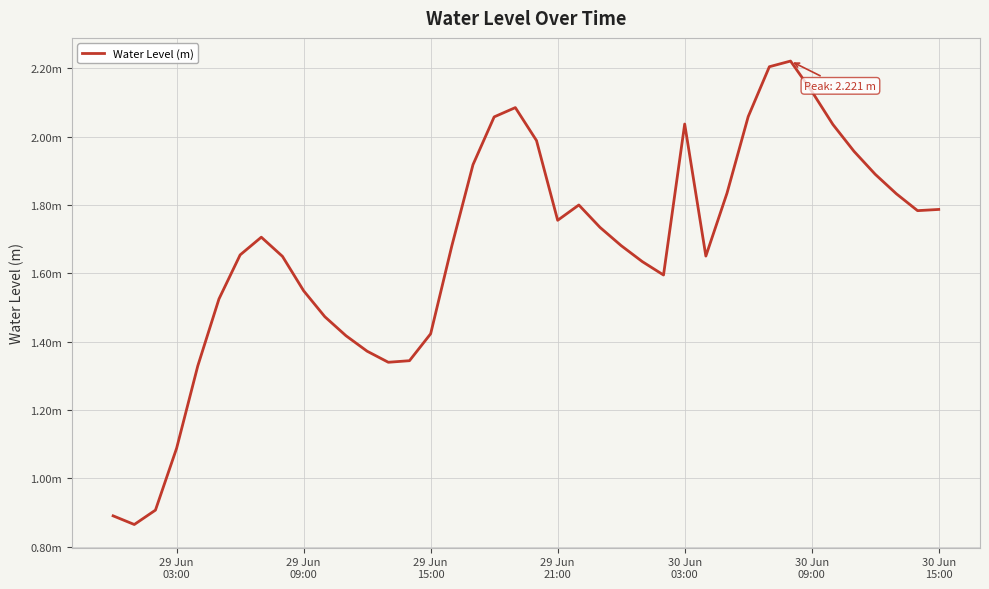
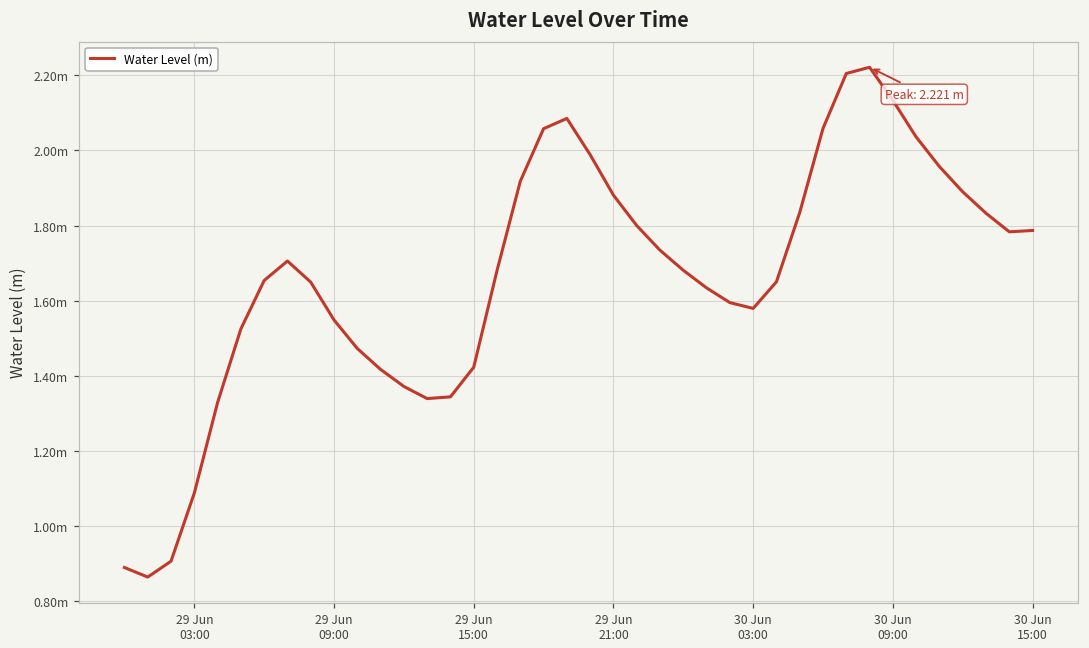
  {
    "29 Jun 03:00": "1.09m",
    "29 Jun 09:00": "1.55m",
    "29 Jun 15:00": "1.42m",
-   "29 Jun 21:00": "1.75m",
-   "30 Jun 03:00": "2.04m",
+   "29 Jun 21:00": "1.88m",
+   "30 Jun 03:00": "1.58m",
    "30 Jun 15:00": "1.79m"
  }
